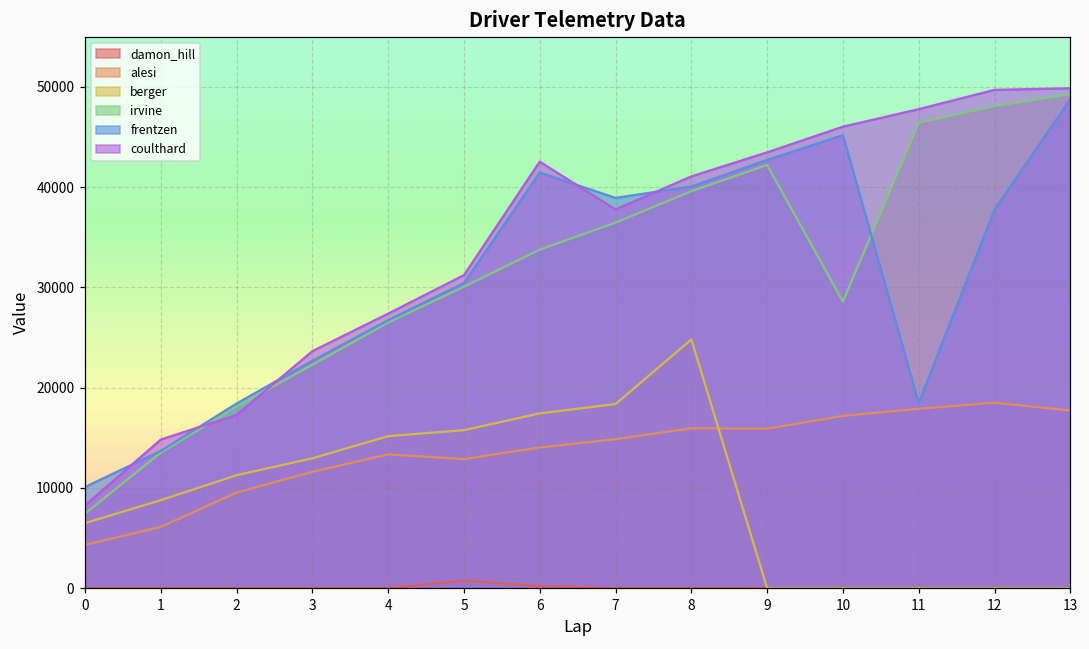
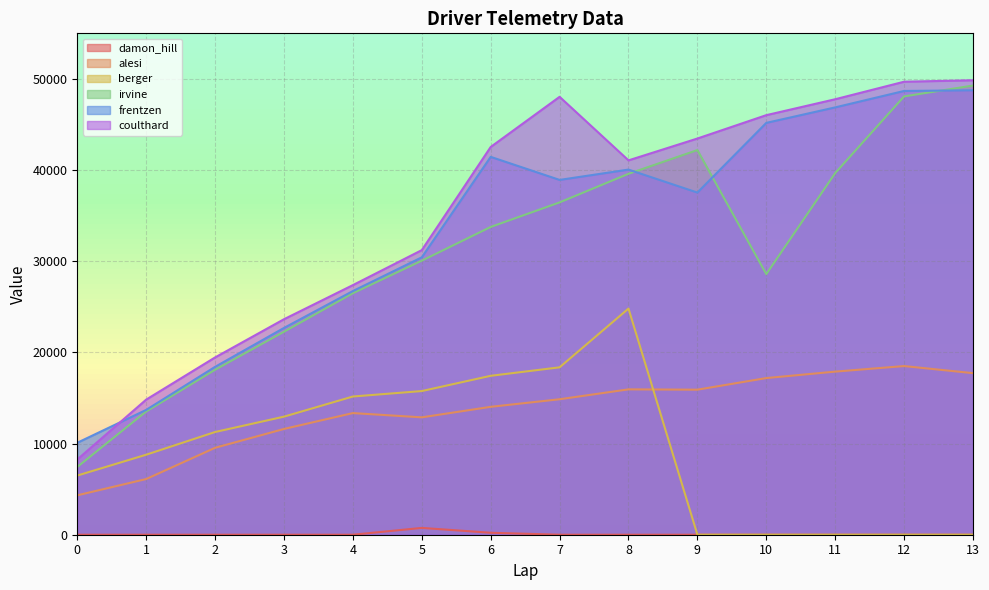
  {
    "irvine": {
      "0": 7000,
      "2": 18000,
      "3": 22000,
      "5": 30000,
      "6": 34000,
      "7": 36000,
      "8": 40000,
      "9": 42000,
      "10": 29000,
-     "11": 46000,
+     "11": 40000,
      "12": 48000,
      "13": 49000
    },
    "frentzen": {
      "0": 10000,
      "2": 18000,
      "3": 23000,
      "5": 30000,
      "6": 41000,
      "7": 39000,
      "8": 40000,
-     "9": 43000,
+     "9": 38000,
      "10": 45000,
-     "11": 18000,
-     "12": 38000,
+     "11": 47000,
+     "12": 49000,
      "13": 49000
    },
    "coulthard": {
      "0": 8000,
      "1": 15000,
-     "2": 17000,
+     "2": 19000,
      "3": 24000,
      "4": 27000,
      "5": 31000,
      "6": 43000,
-     "7": 38000,
+     "7": 48000,
      "8": 41000,
      "9": 43000,
      "10": 46000,
      "11": 48000,
      "12": 50000,
      "13": 50000
    }
  }
